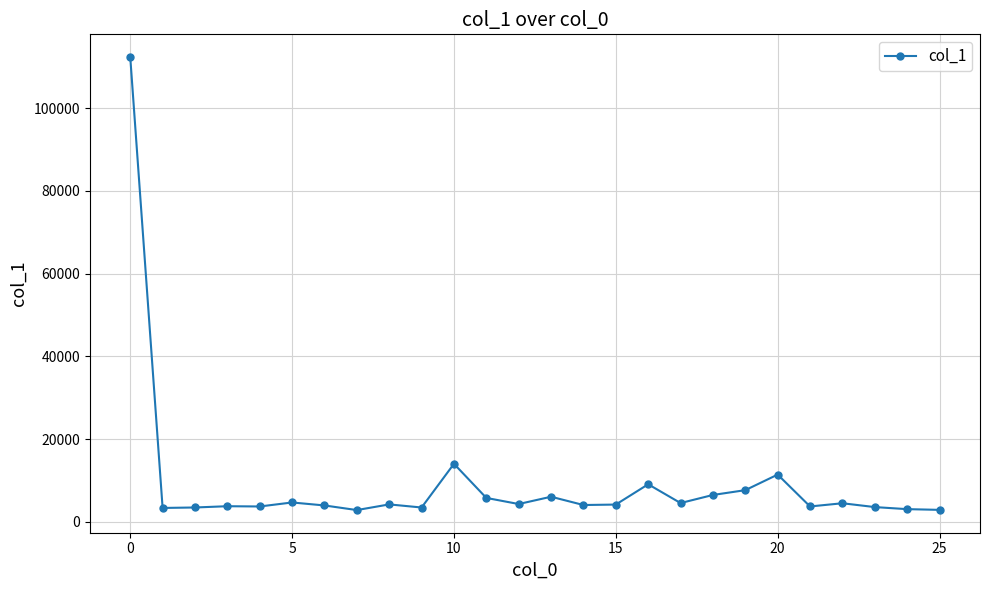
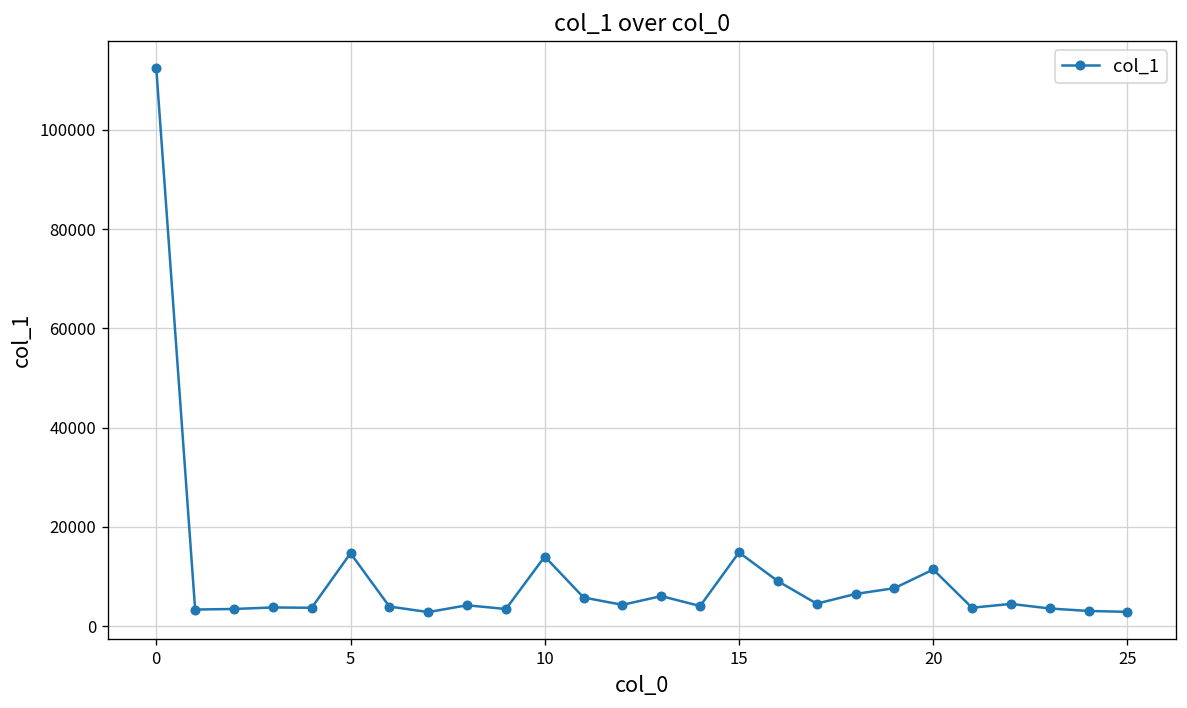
  {
    "0": 112000,
-   "5": 5000,
+   "5": 15000,
    "10": 14000,
-   "15": 4000,
+   "15": 15000,
    "20": 11000,
    "25": 3000
  }
